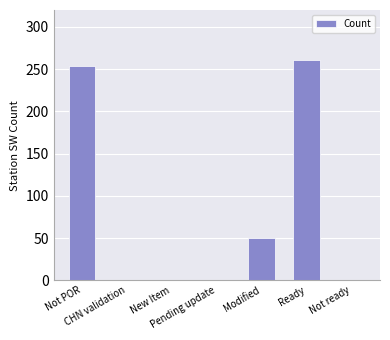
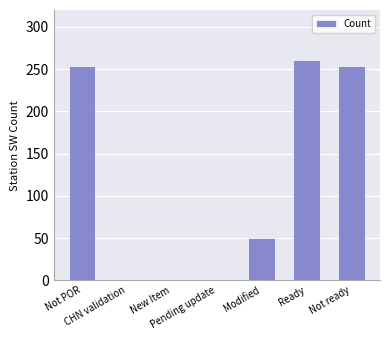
  {
    "Not POR": 250,
    "CHN validation": 0,
    "New Item": 0,
    "Pending update": 0,
    "Modified": 50,
    "Ready": 260,
-   "Not ready": 0
+   "Not ready": 250
  }
